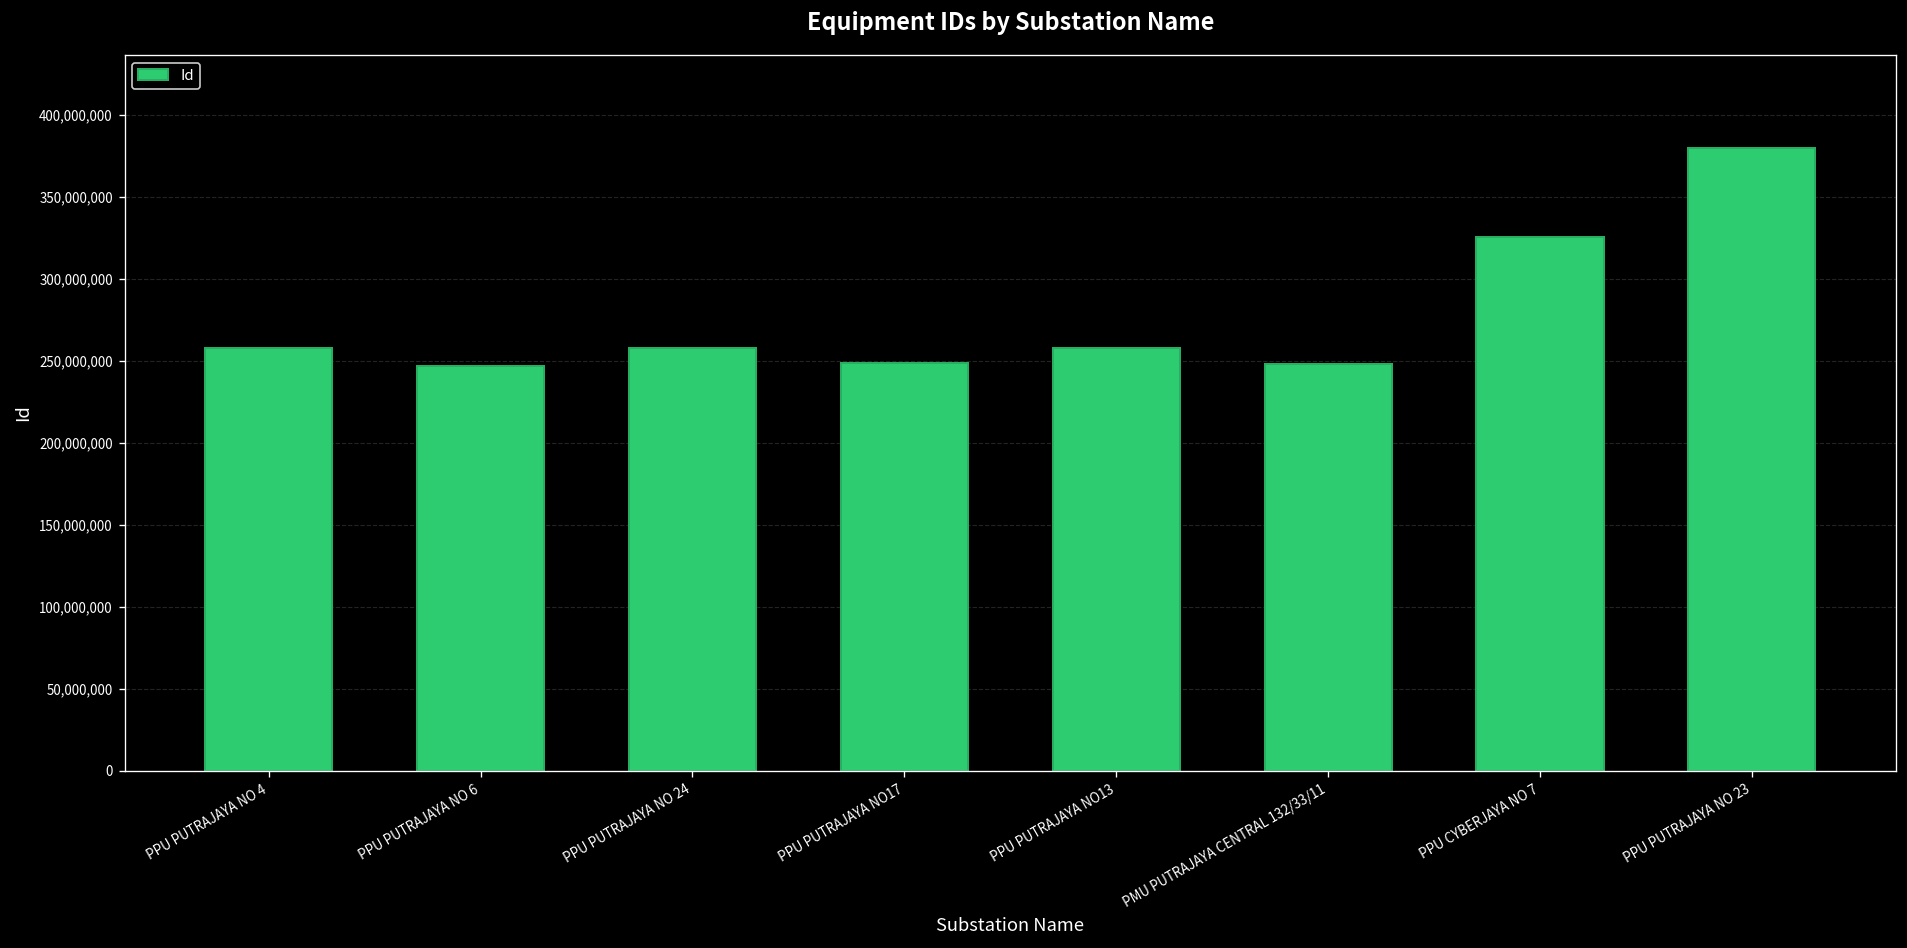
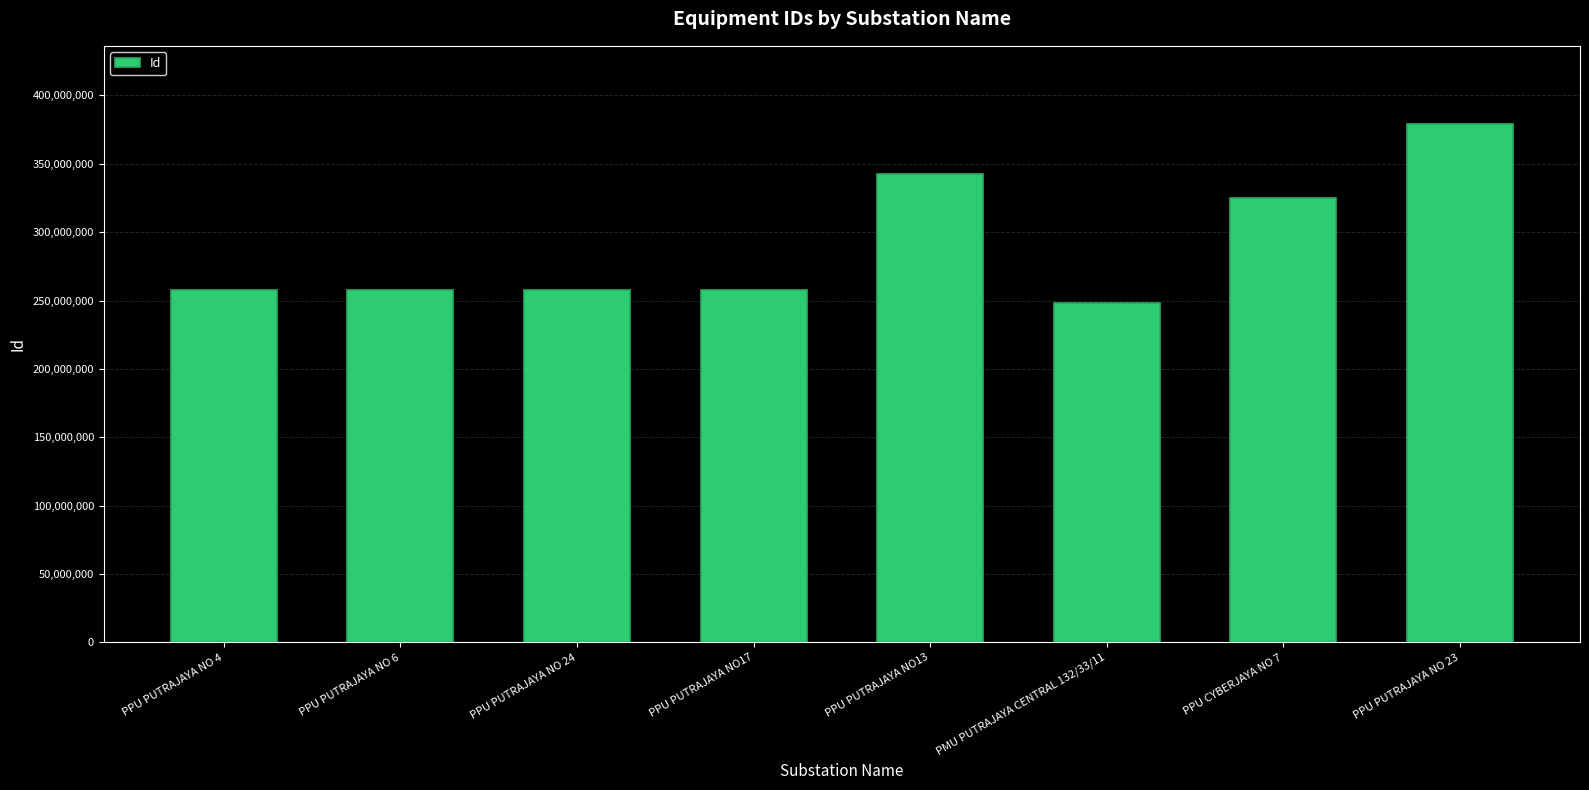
  {
    "PPU PUTRAJAYA NO 4": "258,000,000",
-   "PPU PUTRAJAYA NO 6": "247,000,000",
+   "PPU PUTRAJAYA NO 6": "258,000,000",
    "PPU PUTRAJAYA NO 24": "258,000,000",
-   "PPU PUTRAJAYA NO17": "249,000,000",
-   "PPU PUTRAJAYA NO13": "258,000,000",
+   "PPU PUTRAJAYA NO17": "258,000,000",
+   "PPU PUTRAJAYA NO13": "342,000,000",
    "PMU PUTRAJAYA CENTRAL 132/33/11": "248,000,000",
    "PPU CYBERJAYA NO 7": "325,000,000",
    "PPU PUTRAJAYA NO 23": "379,000,000"
  }
